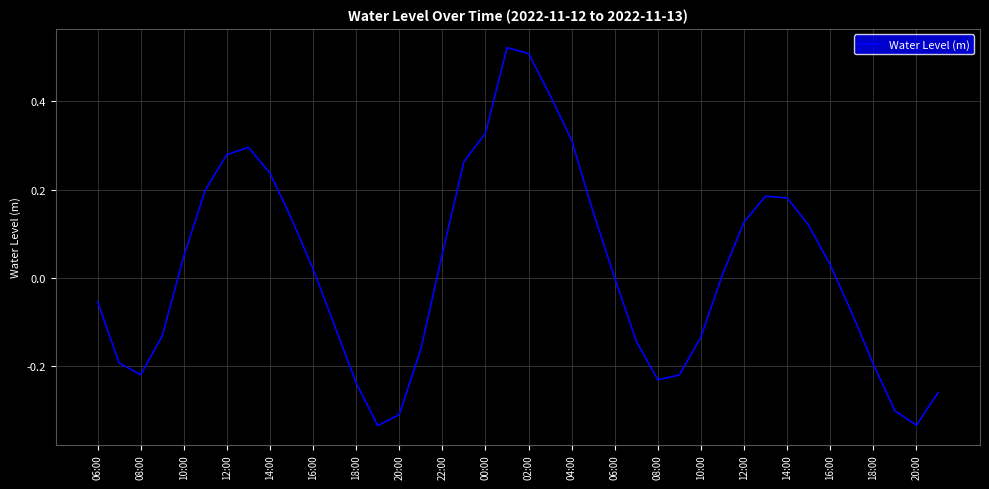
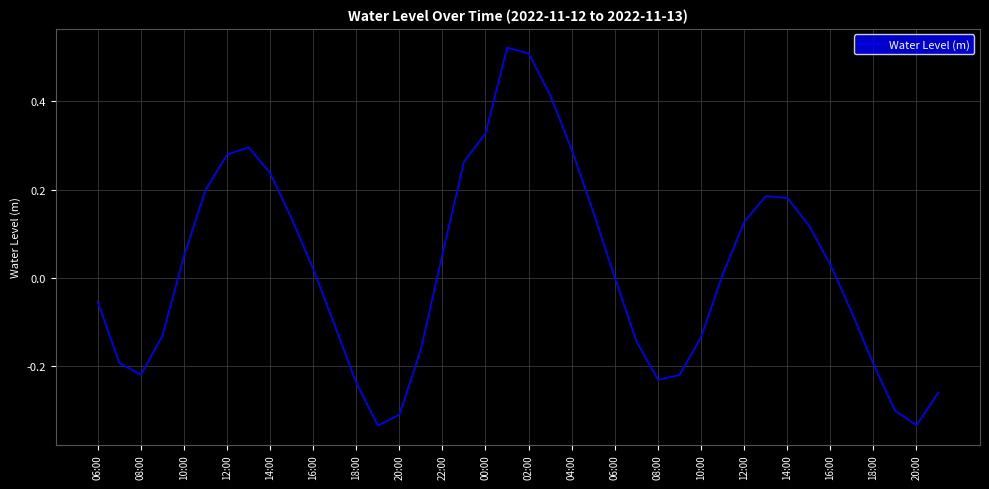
  {
    "22:00": 0.05,
    "00:00": 0.33,
    "02:00": 0.51,
-   "04:00": 0.31
+   "04:00": 0.29
  }
